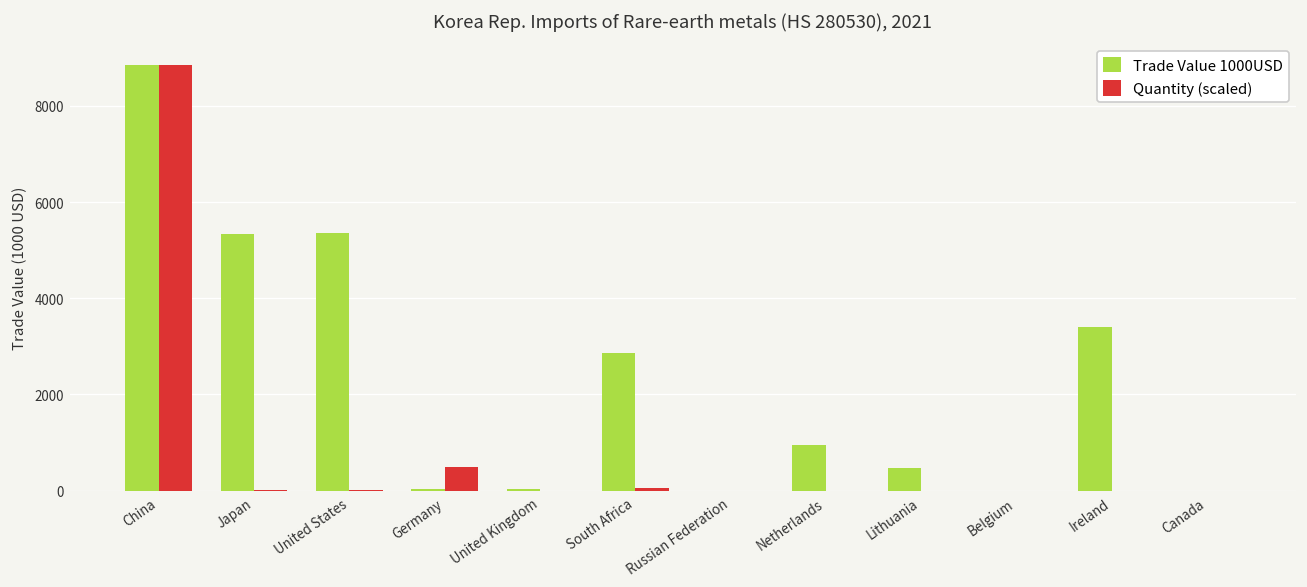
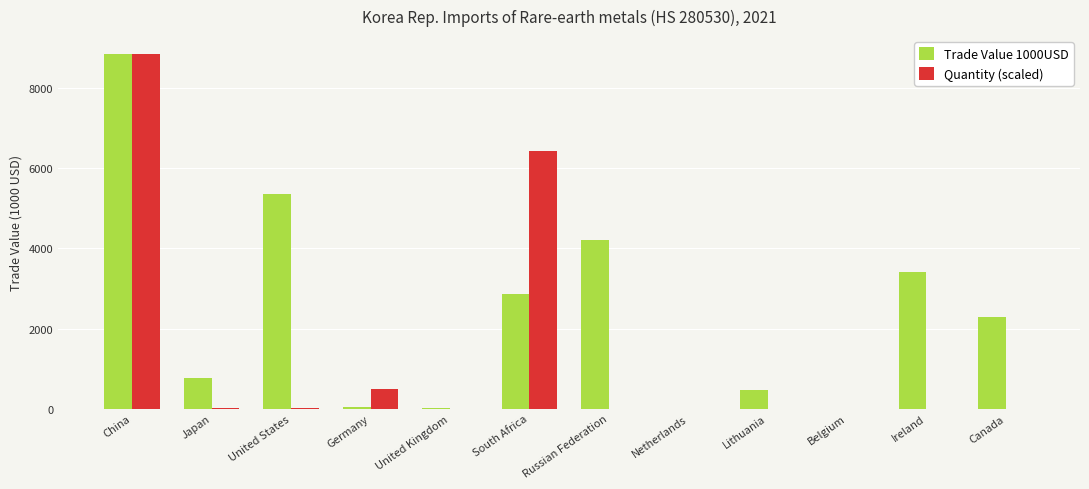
  {
    "Trade Value 1000USD": {
      "China": 8900,
-     "Japan": 5300,
+     "Japan": 800,
      "United States": 5400,
      "South Africa": 2900,
-     "Russian Federation": 0,
-     "Netherlands": 900,
+     "Russian Federation": 4200,
+     "Netherlands": 0,
      "Lithuania": 500,
      "Ireland": 3400,
-     "Canada": 0
+     "Canada": 2300
    },
    "Quantity (scaled)": {
      "China": 8900,
      "Germany": 500,
-     "South Africa": 100
+     "South Africa": 6400
    }
  }
